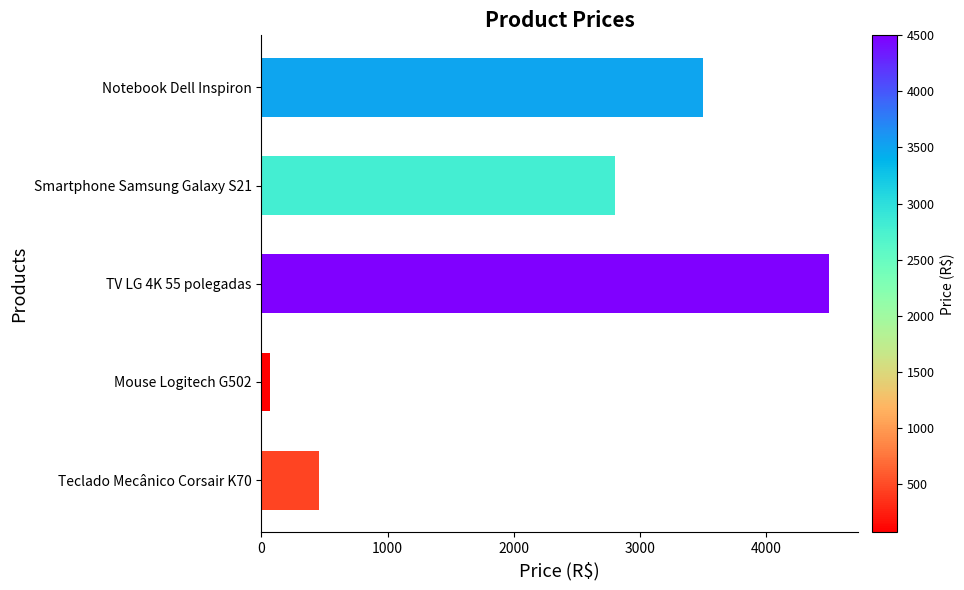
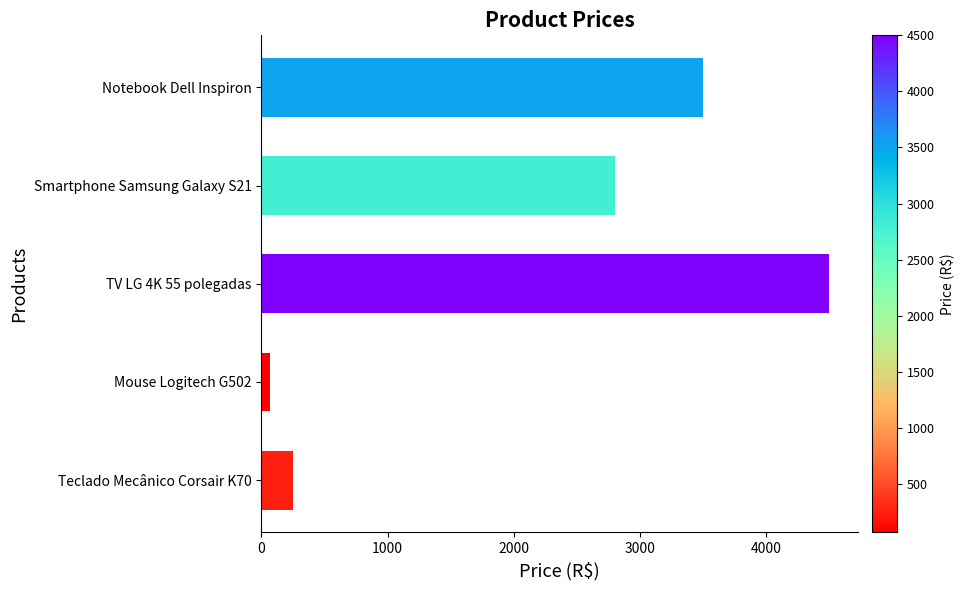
  {
    "Notebook Dell Inspiron": 3500,
    "Smartphone Samsung Galaxy S21": 2800,
    "TV LG 4K 55 polegadas": 4500,
    "Mouse Logitech G502": 70,
-   "Teclado Mecânico Corsair K70": 460
+   "Teclado Mecânico Corsair K70": 250
  }
